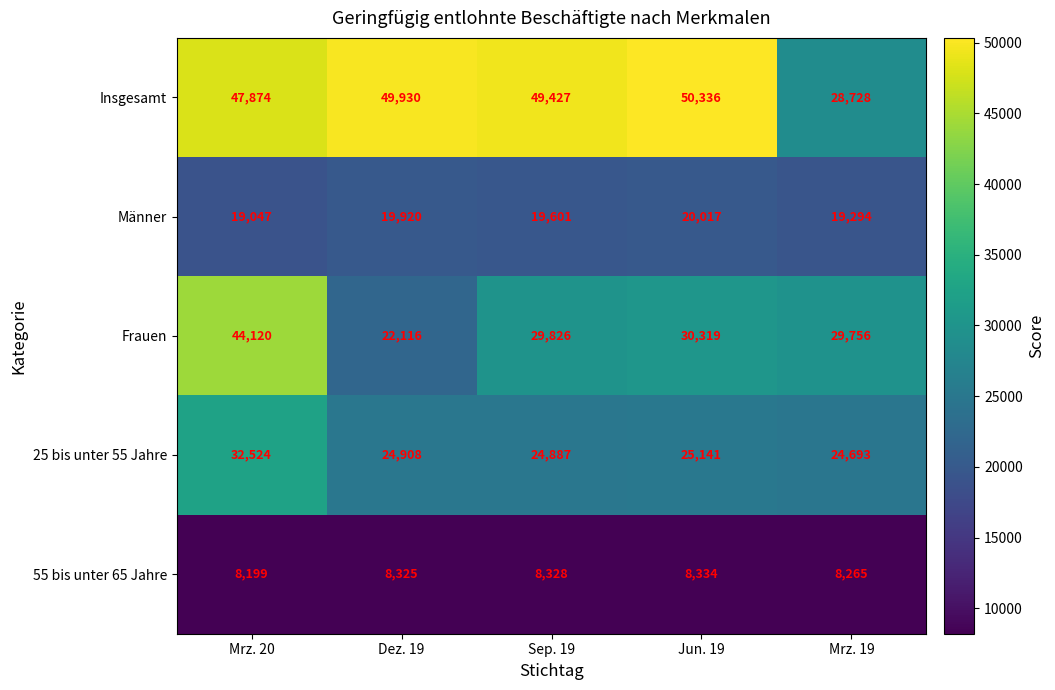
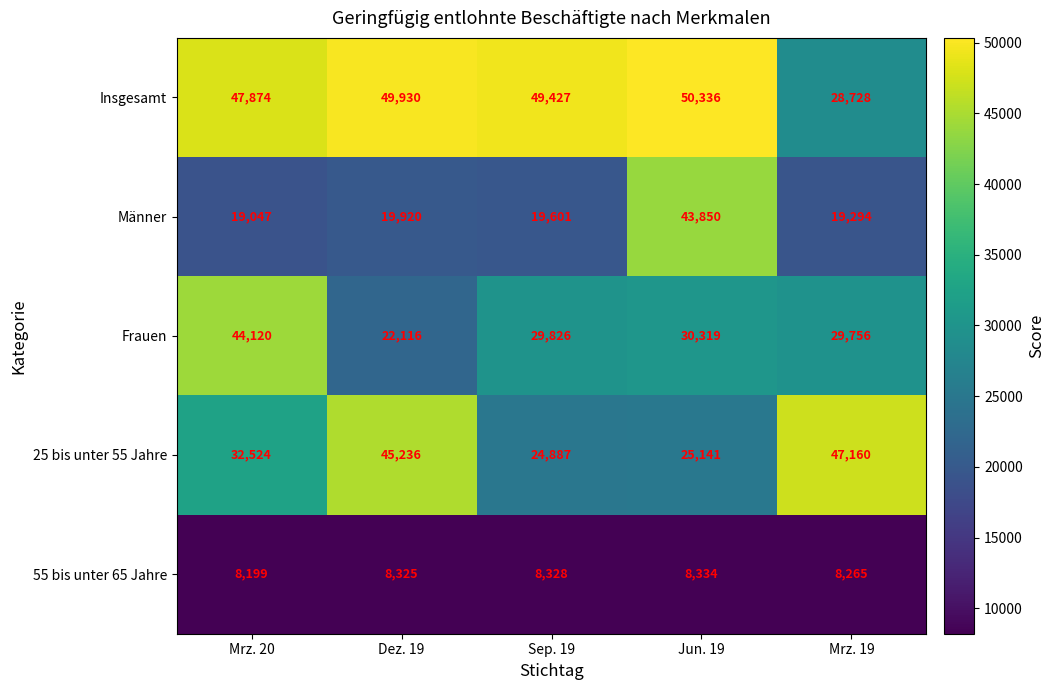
  {
    "Insgesamt": {
      "Mrz. 20": "47,874",
      "Dez. 19": "49,930",
      "Sep. 19": "49,427",
      "Jun. 19": "50,336",
      "Mrz. 19": "28,728"
    },
    "Männer": {
      "Mrz. 20": "19,047",
      "Dez. 19": "19,920",
      "Sep. 19": "19,601",
-     "Jun. 19": "20,017",
+     "Jun. 19": "43,850",
      "Mrz. 19": "19,294"
    },
    "Frauen": {
      "Mrz. 20": "44,120",
      "Dez. 19": "22,116",
      "Sep. 19": "29,826",
      "Jun. 19": "30,319",
      "Mrz. 19": "29,756"
    },
    "25 bis unter 55 Jahre": {
      "Mrz. 20": "32,524",
-     "Dez. 19": "24,908",
+     "Dez. 19": "45,236",
      "Sep. 19": "24,887",
      "Jun. 19": "25,141",
-     "Mrz. 19": "24,693"
+     "Mrz. 19": "47,160"
    },
    "55 bis unter 65 Jahre": {
      "Mrz. 20": "8,199",
      "Dez. 19": "8,325",
      "Sep. 19": "8,328",
      "Jun. 19": "8,334",
      "Mrz. 19": "8,265"
    }
  }
